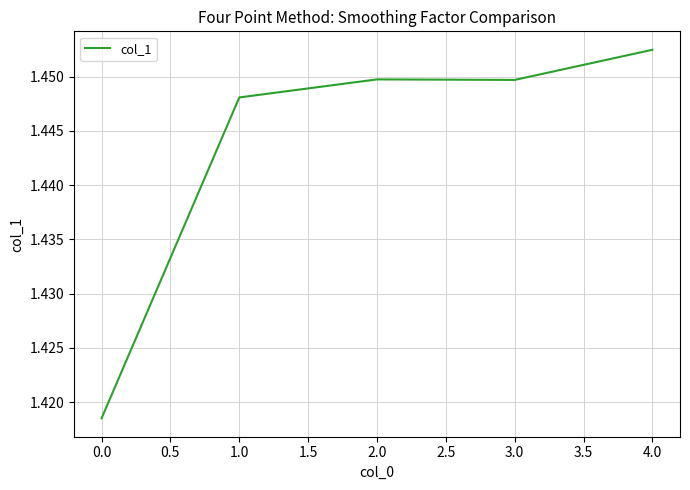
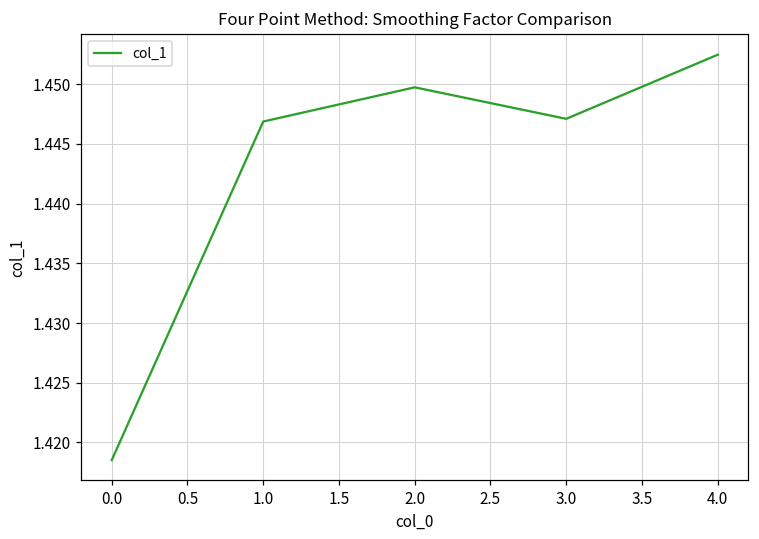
  {
    "0.0": 1.4185,
-   "1.0": 1.4481,
+   "1.0": 1.4469,
    "2.0": 1.4497,
-   "3.0": 1.4497,
+   "3.0": 1.4471,
    "4.0": 1.4525
  }
